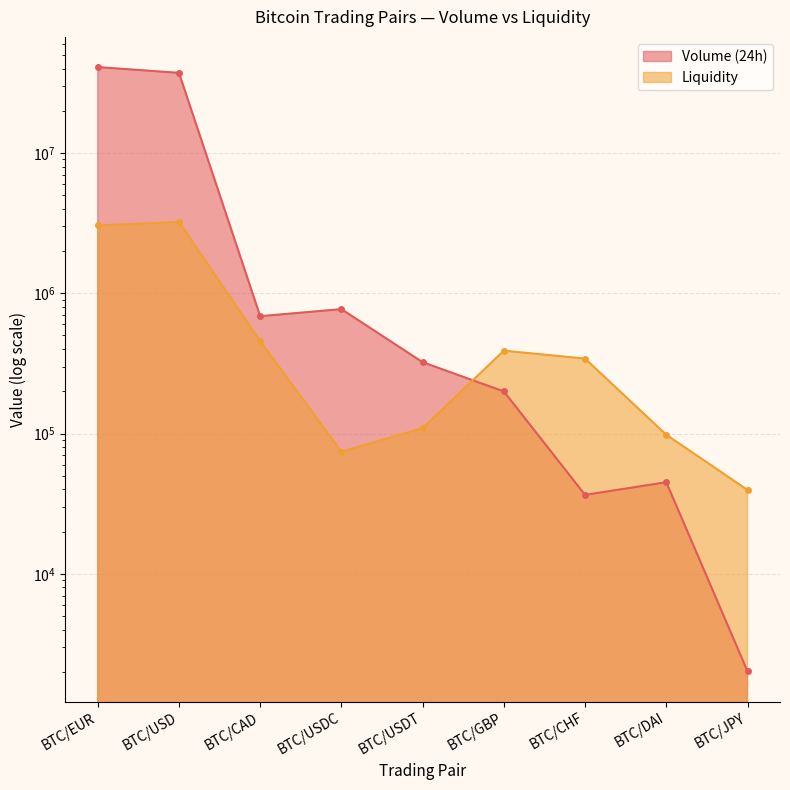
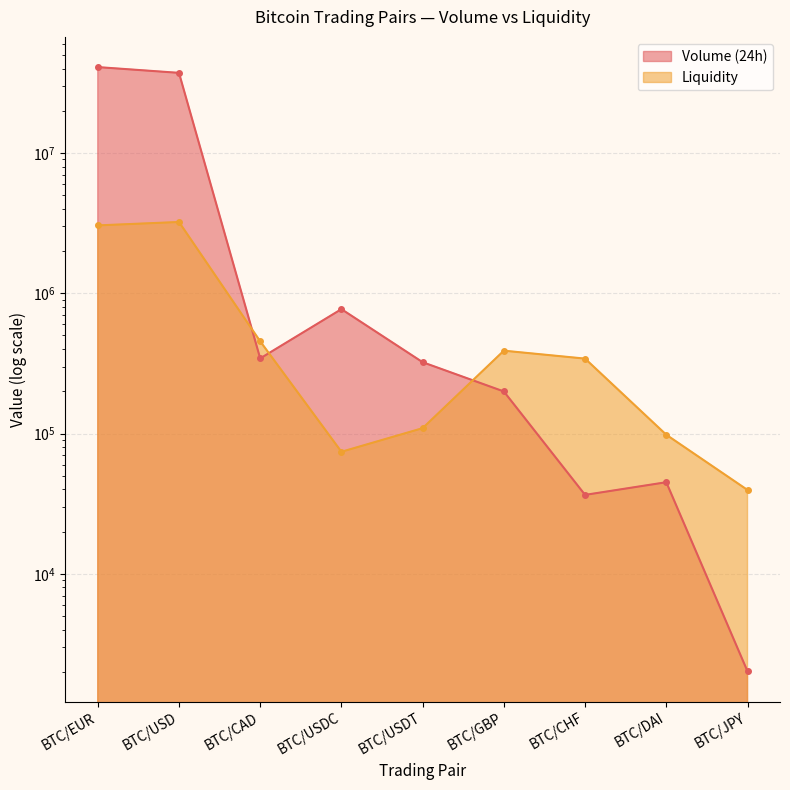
  {
    "Volume (24h)": {
      "BTC/EUR": 41000000,
      "BTC/USD": 37000000,
-     "BTC/CAD": 700000,
+     "BTC/CAD": 340000,
      "BTC/USDC": 800000,
      "BTC/USDT": 320000,
      "BTC/GBP": 200000,
      "BTC/CHF": 37000,
      "BTC/DAI": 45000,
      "BTC/JPY": 2000
    },
    "Liquidity": {
      "BTC/EUR": 3000000,
      "BTC/USD": 3200000,
      "BTC/CAD": 450000,
      "BTC/USDC": 70000,
      "BTC/USDT": 110000,
      "BTC/GBP": 390000,
      "BTC/CHF": 340000,
      "BTC/DAI": 100000,
      "BTC/JPY": 40000
    }
  }
